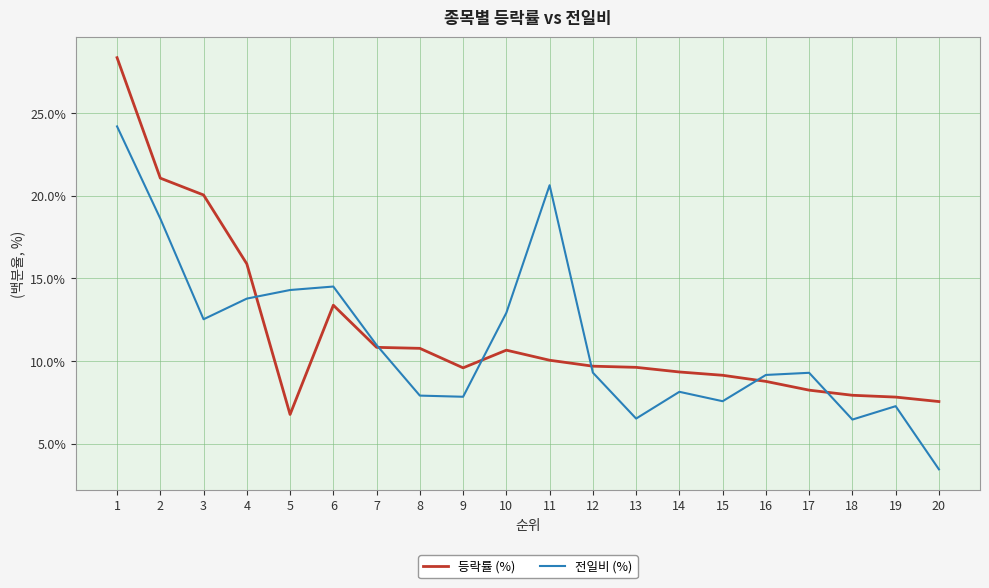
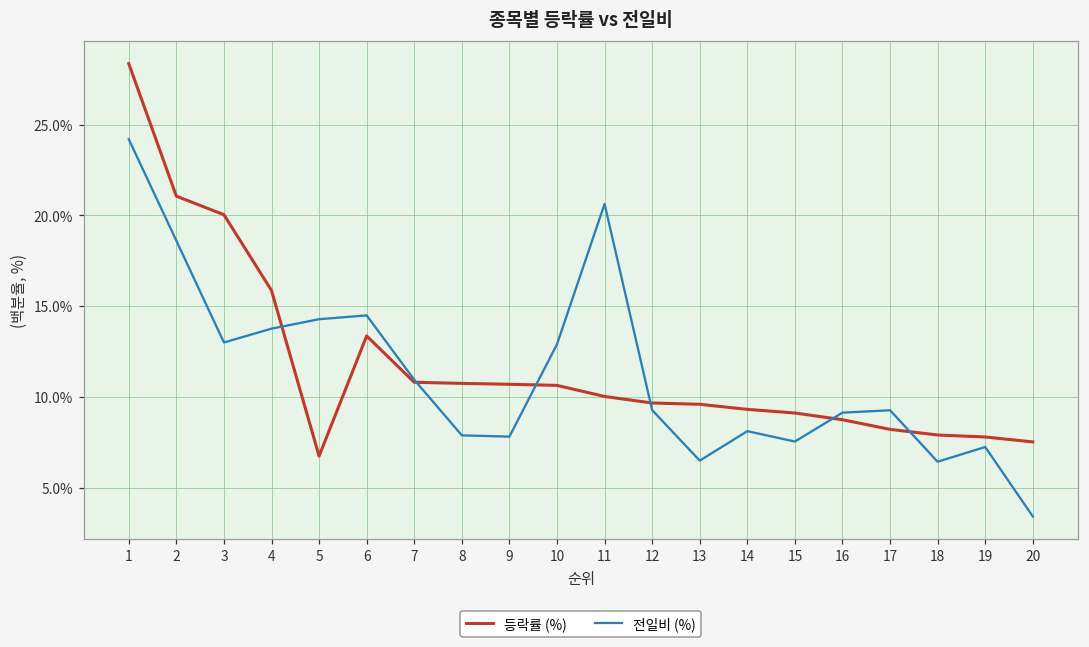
  {
    "등락률 (%)": {
      "1": "28.4%",
      "2": "21.1%",
      "3": "20.0%",
      "4": "15.9%",
      "5": "6.8%",
      "6": "13.4%",
      "8": "10.8%",
-     "9": "9.6%",
+     "9": "10.7%",
      "10": "10.7%",
      "11": "10.0%",
      "12": "9.7%",
      "13": "9.6%",
      "14": "9.3%",
      "15": "9.1%",
      "16": "8.8%",
      "17": "8.2%",
      "18": "7.9%",
      "19": "7.8%",
      "20": "7.5%"
    },
    "전일비 (%)": {
      "1": "24.2%",
      "2": "18.6%",
-     "3": "12.5%",
+     "3": "13.0%",
      "4": "13.8%",
      "5": "14.3%",
      "6": "14.5%",
      "8": "7.9%",
      "9": "7.8%",
      "10": "12.9%",
      "11": "20.6%",
      "12": "9.3%",
      "13": "6.5%",
      "14": "8.1%",
      "15": "7.6%",
      "16": "9.2%",
      "17": "9.3%",
      "18": "6.5%",
      "19": "7.3%",
      "20": "3.4%"
    }
  }
